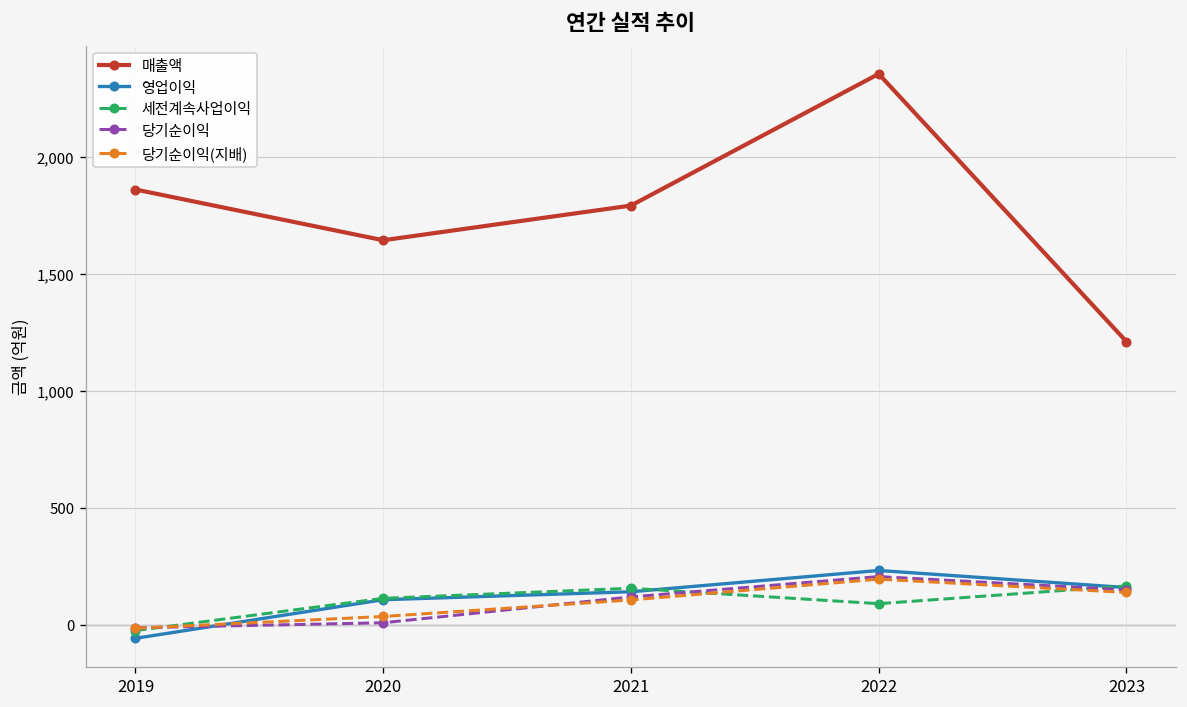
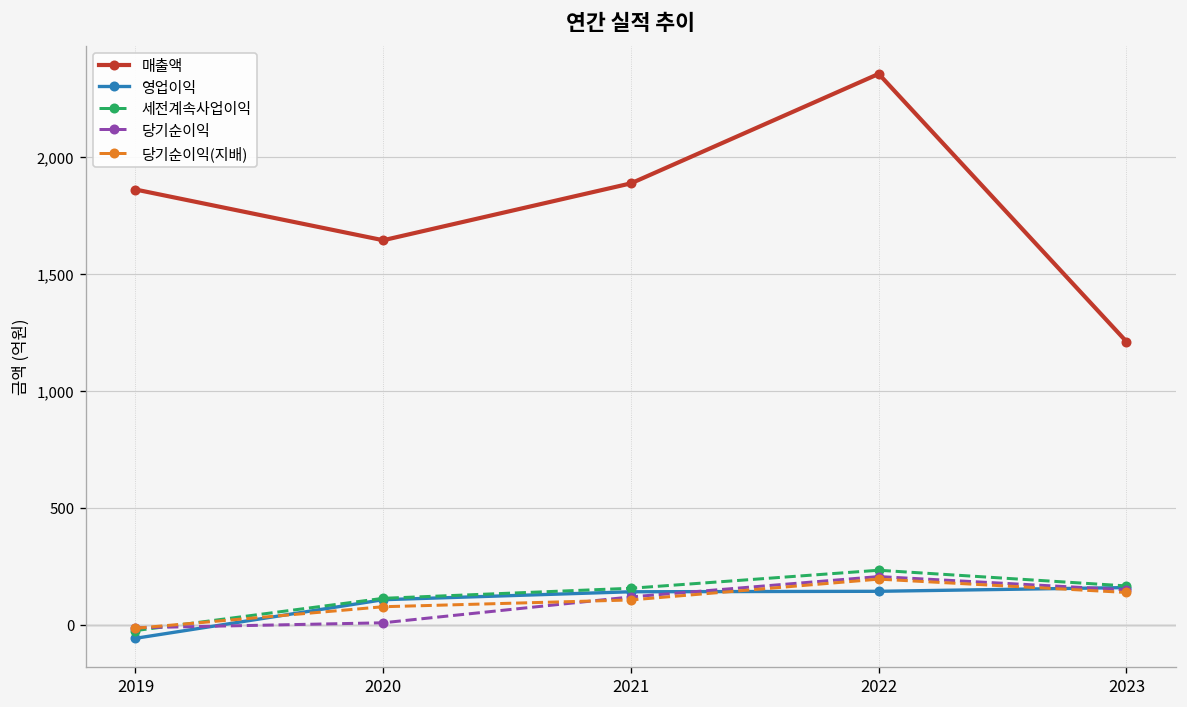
  {
    "매출액": {
      "2019": "1,860",
      "2020": "1,640",
-     "2021": "1,790",
+     "2021": "1,890",
      "2022": "2,350",
      "2023": "1,210"
    },
    "영업이익": {
      "2019": "-60",
      "2021": "140",
-     "2022": "230"
+     "2022": "140"
    },
    "세전계속사업이익": {
      "2021": "160",
-     "2022": "90"
+     "2022": "230"
    },
    "당기순이익": {
      "2020": "10"
    },
    "당기순이익(지배)": {
-     "2020": "30"
+     "2020": "80"
    }
  }
